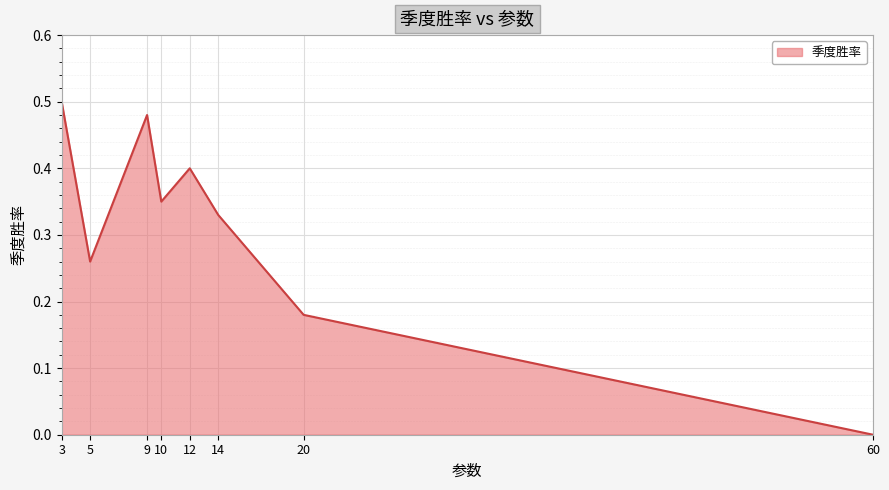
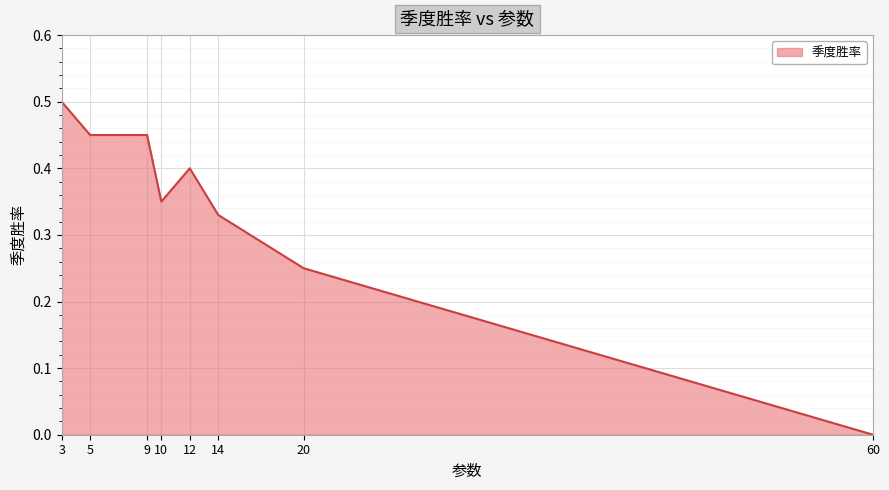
  {
    "3": 0.50,
-   "5": 0.26,
-   "9": 0.48,
+   "5": 0.45,
+   "9": 0.45,
    "10": 0.35,
    "12": 0.40,
    "14": 0.33,
-   "20": 0.18,
+   "20": 0.25,
    "60": 0.00
  }
